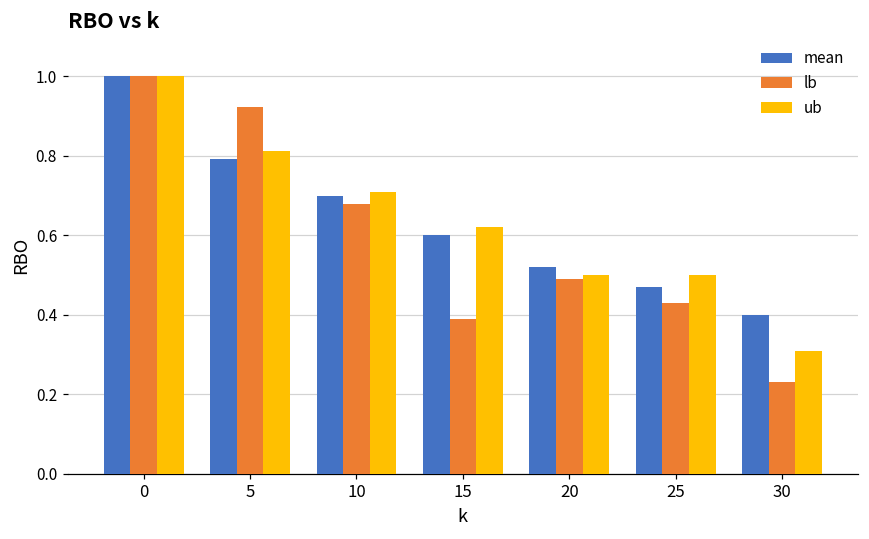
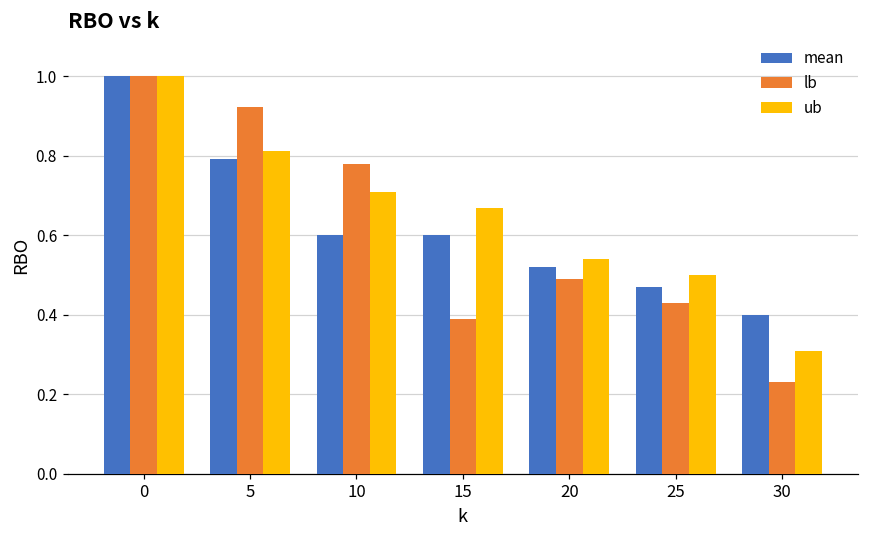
  {
    "mean": {
      "0": 1.0,
      "5": 0.79,
-     "10": 0.7,
+     "10": 0.6,
      "15": 0.6,
      "20": 0.52,
      "25": 0.47,
      "30": 0.4
    },
    "lb": {
      "0": 1.00,
      "5": 0.92,
-     "10": 0.68,
+     "10": 0.78,
      "15": 0.39,
      "20": 0.49,
      "25": 0.43,
      "30": 0.23
    },
    "ub": {
      "0": 1.00,
      "5": 0.81,
      "10": 0.71,
-     "15": 0.62,
-     "20": 0.50,
+     "15": 0.67,
+     "20": 0.54,
      "25": 0.50,
      "30": 0.31
    }
  }
